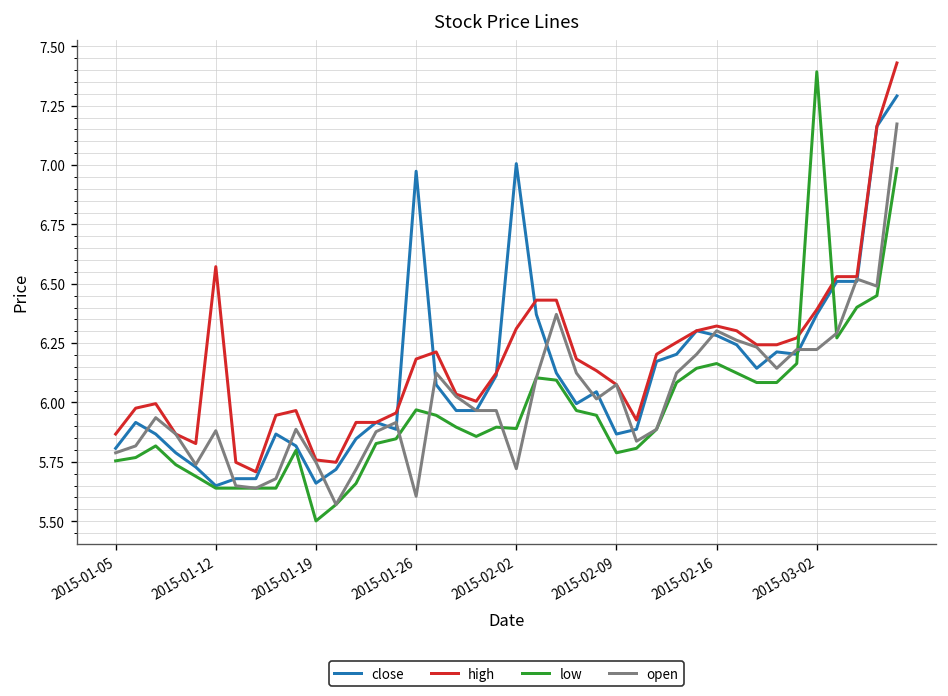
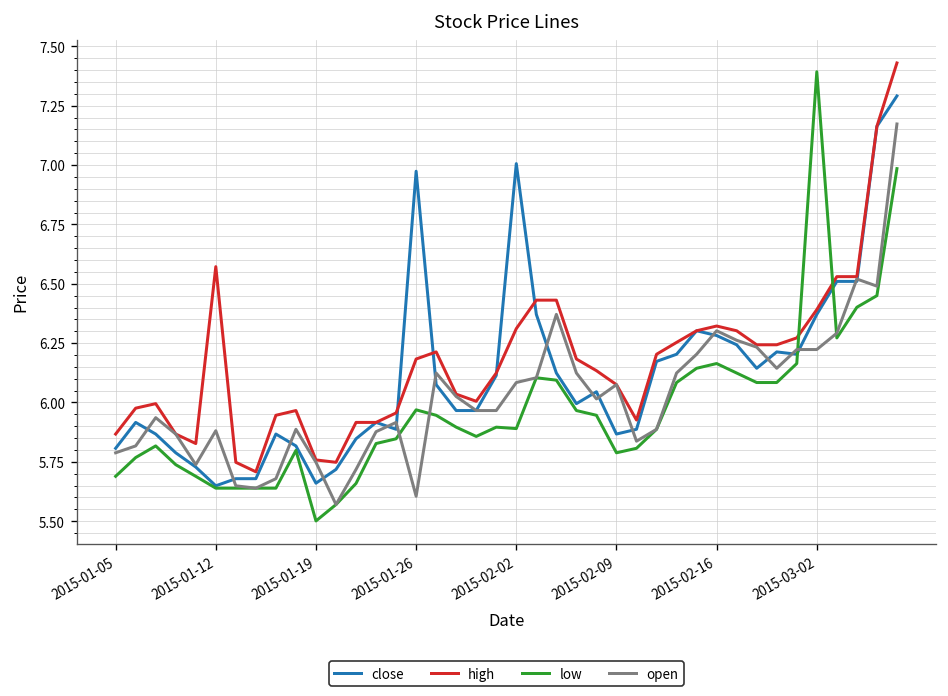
  {
    "close": {
      "2015-01-05": 5.81,
      "2015-01-19": 5.66,
      "2015-01-26": 6.97,
      "2015-02-02": 7.01,
      "2015-02-09": 5.87,
      "2015-02-16": 6.28,
      "2015-03-02": 6.37
    },
    "high": {
      "2015-01-05": 5.87,
      "2015-01-12": 6.57,
      "2015-01-26": 6.18,
      "2015-02-02": 6.31,
      "2015-02-16": 6.32,
      "2015-03-02": 6.39
    },
    "low": {
-     "2015-01-05": 5.75,
+     "2015-01-05": 5.69,
      "2015-01-19": 5.50,
      "2015-01-26": 5.97,
      "2015-02-02": 5.89,
      "2015-02-09": 5.79,
      "2015-02-16": 6.16,
      "2015-03-02": 7.39
    },
    "open": {
      "2015-01-05": 5.79,
      "2015-01-12": 5.88,
      "2015-01-26": 5.61,
-     "2015-02-02": 5.72,
+     "2015-02-02": 6.08,
      "2015-02-16": 6.30,
      "2015-03-02": 6.22
    }
  }
